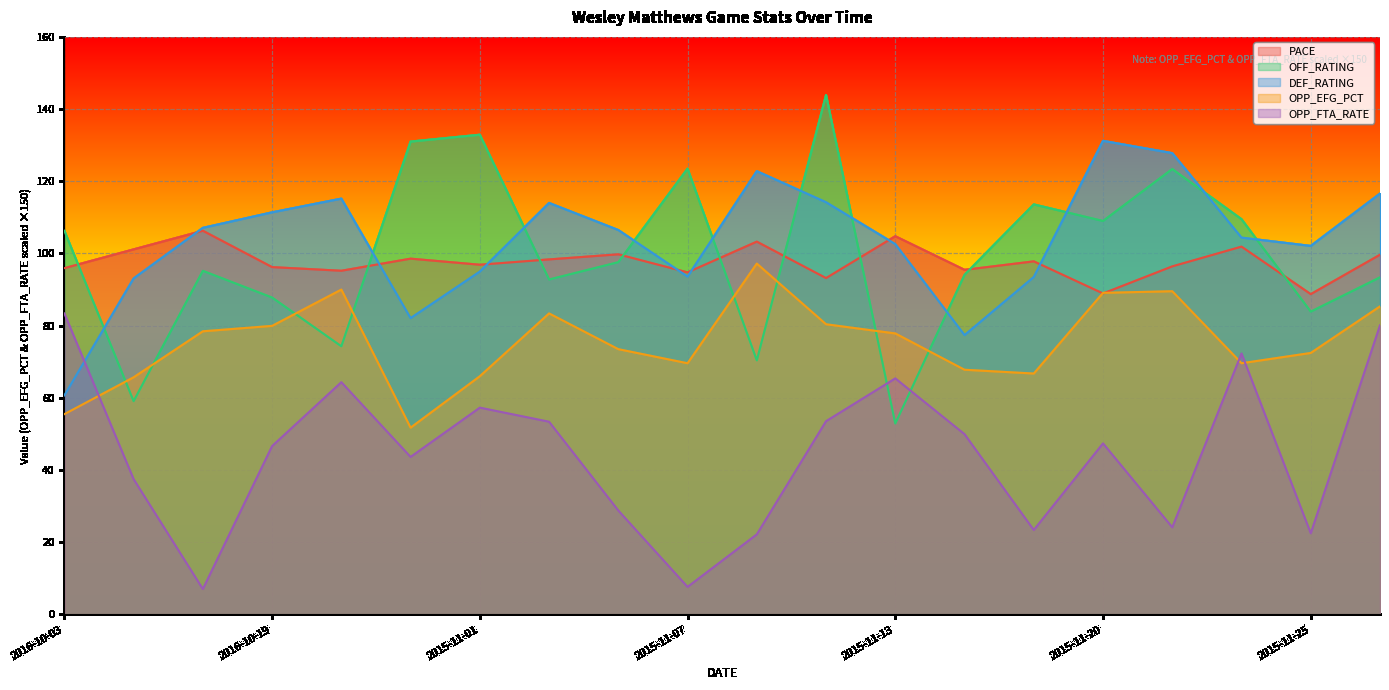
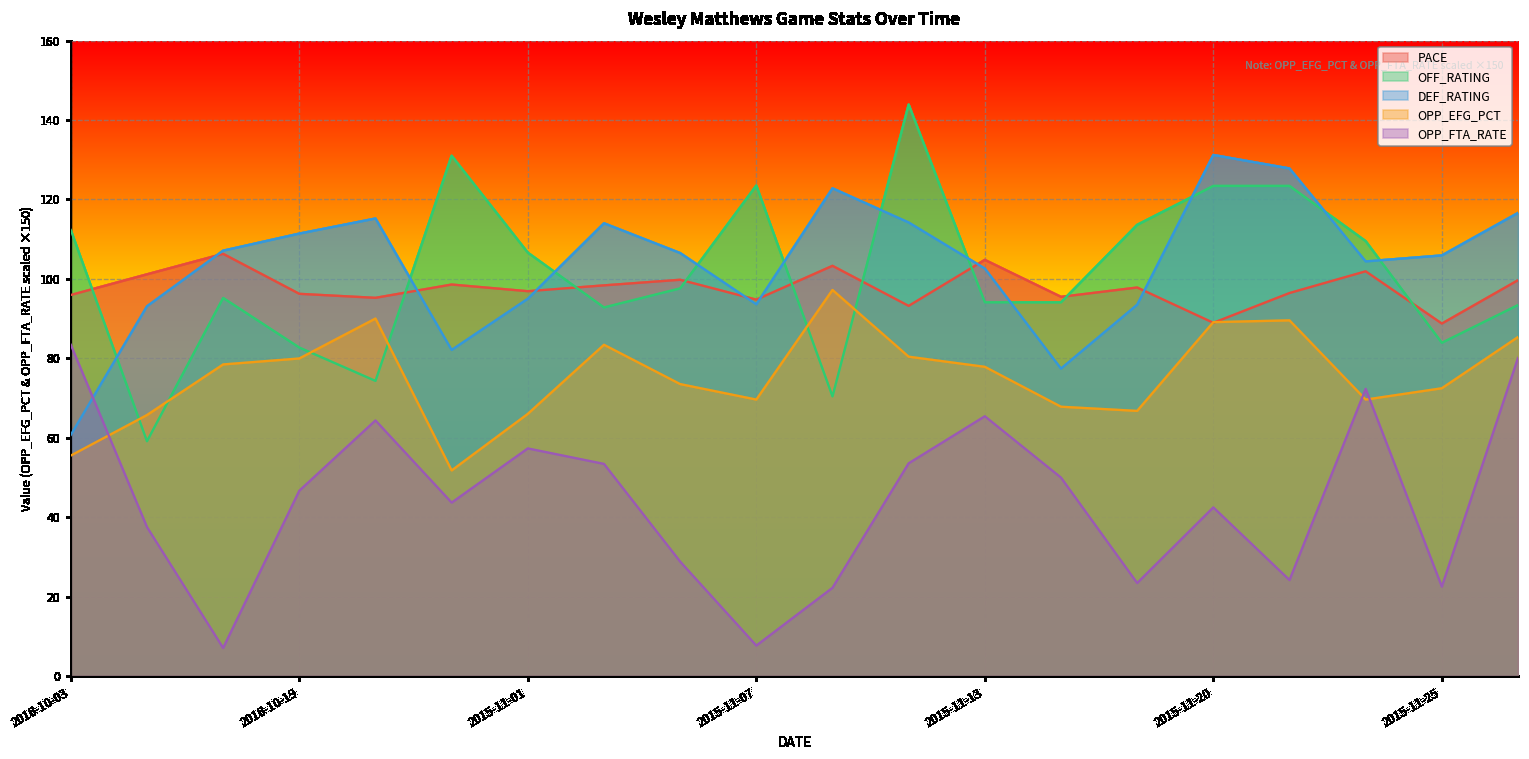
  {
    "OFF_RATING": {
-     "2016-10-03": 106,
-     "2016-10-19": 88,
-     "2015-11-01": 133,
+     "2016-10-03": 112,
+     "2016-10-19": 83,
+     "2015-11-01": 107,
      "2015-11-07": 124,
-     "2015-11-13": 53,
-     "2015-11-20": 109,
+     "2015-11-13": 94,
+     "2015-11-20": 123,
      "2015-11-25": 84
    },
    "DEF_RATING": {
      "2016-10-03": 61,
      "2016-10-19": 111,
      "2015-11-01": 95,
      "2015-11-07": 94,
      "2015-11-13": 103,
      "2015-11-20": 131,
-     "2015-11-25": 102
+     "2015-11-25": 106
    },
    "OPP_FTA_RATE": {
      "2016-10-03": 83,
      "2016-10-19": 47,
      "2015-11-01": 57,
      "2015-11-07": 8,
      "2015-11-13": 65,
-     "2015-11-20": 47,
+     "2015-11-20": 42,
      "2015-11-25": 23
    }
  }
